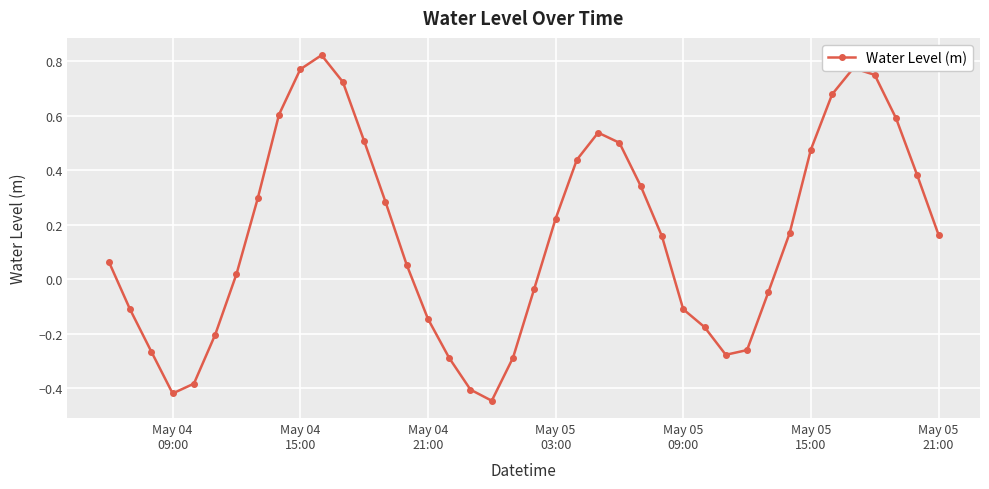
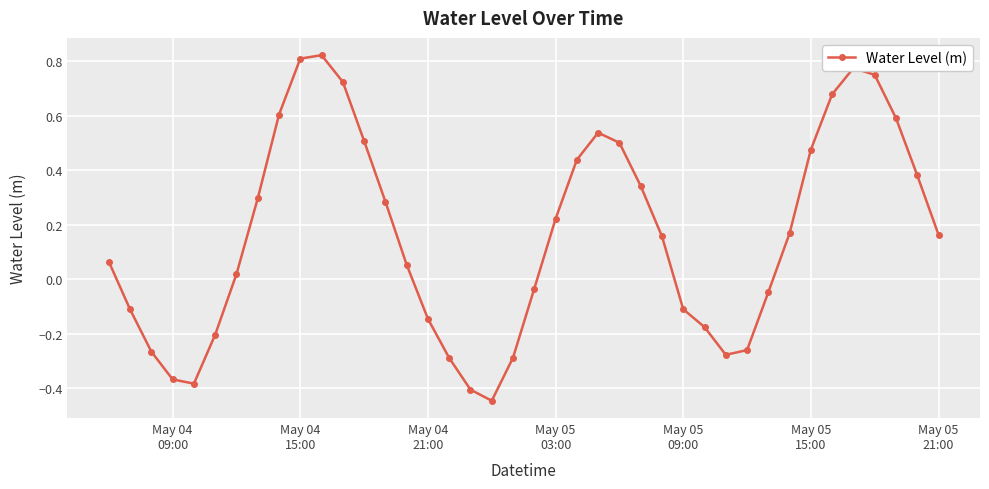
  {
-   "May 04 09:00": -0.42,
-   "May 04 15:00": 0.77,
+   "May 04 09:00": -0.37,
+   "May 04 15:00": 0.81,
    "May 04 21:00": -0.14,
    "May 05 03:00": 0.22,
    "May 05 09:00": -0.11,
    "May 05 15:00": 0.48,
    "May 05 21:00": 0.16
  }
